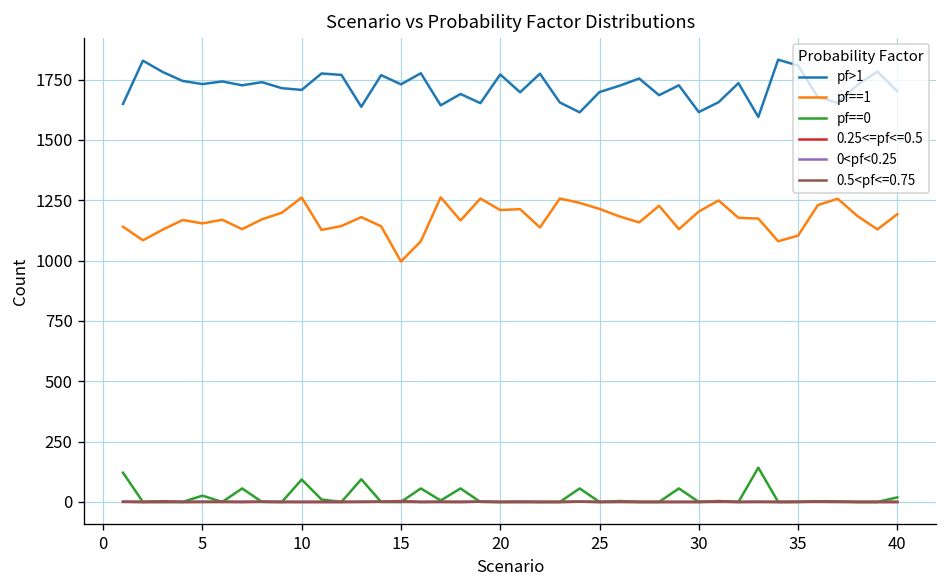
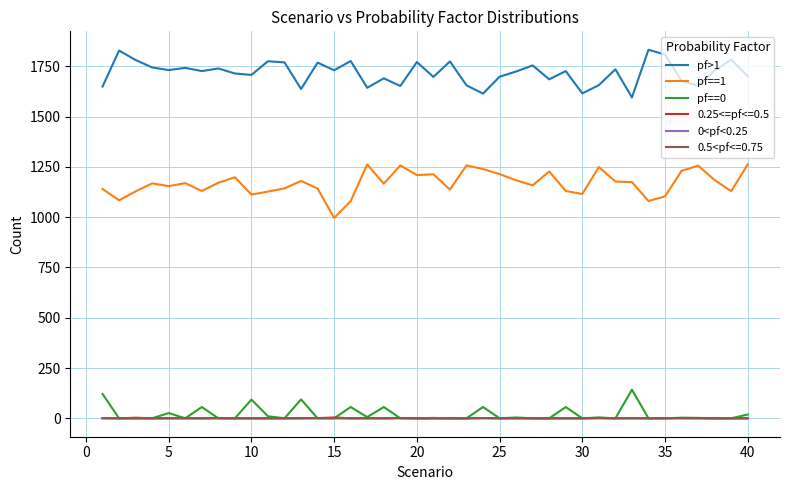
  {
    "pf>1": {
      "5": 1730,
      "10": 1710,
      "15": 1730,
      "20": 1770,
      "25": 1700,
      "30": 1620
    },
    "pf==1": {
      "5": 1150,
-     "10": 1260,
+     "10": 1110,
      "15": 1000,
      "20": 1210,
      "25": 1210,
-     "30": 1200,
+     "30": 1120,
      "35": 1100,
-     "40": 1190
+     "40": 1260
    },
    "pf==0": {
      "5": 30,
      "10": 90,
      "40": 20
    },
    "0.5<pf<=0.75": {
      "5": 0,
      "10": 0,
      "40": 0
    }
  }
